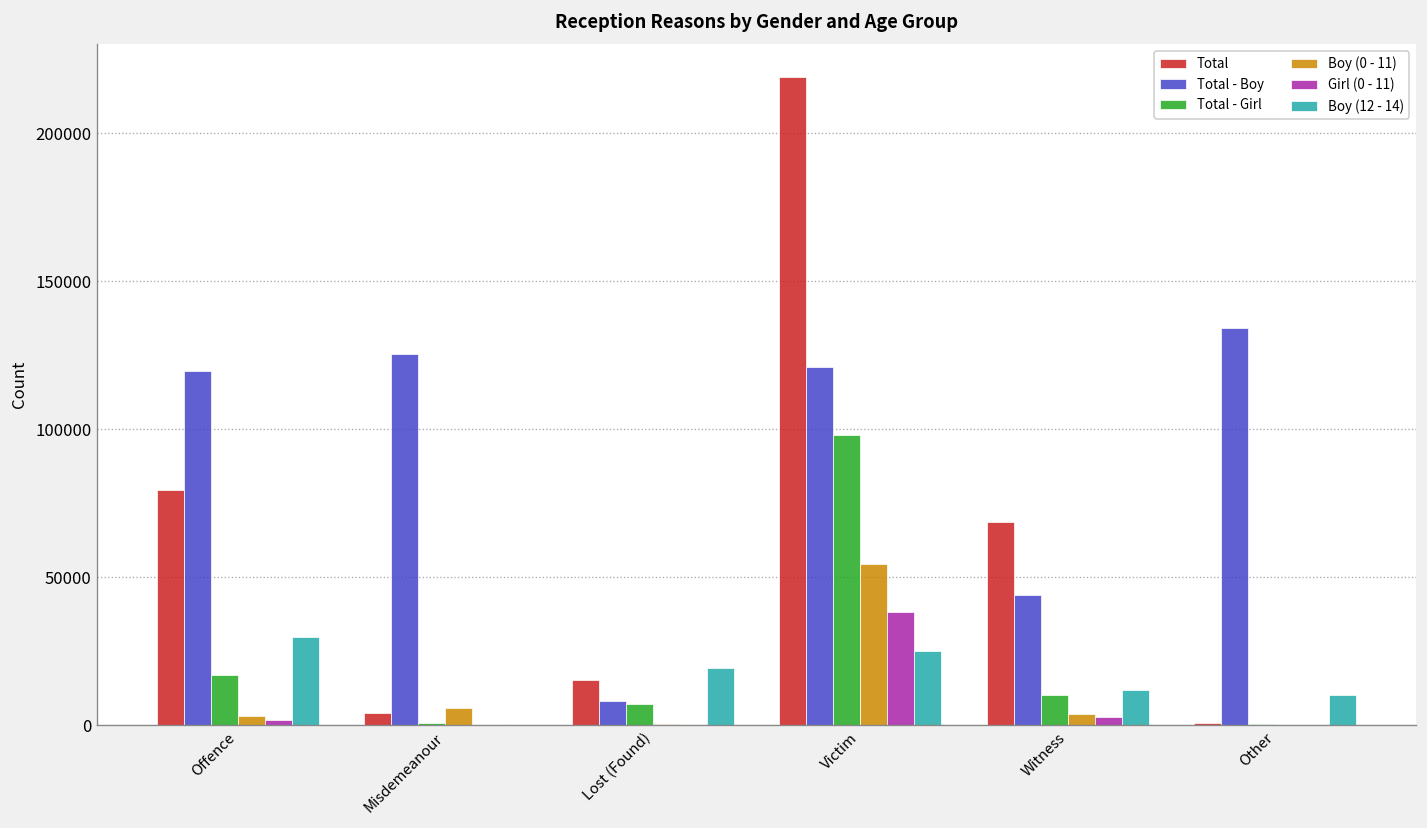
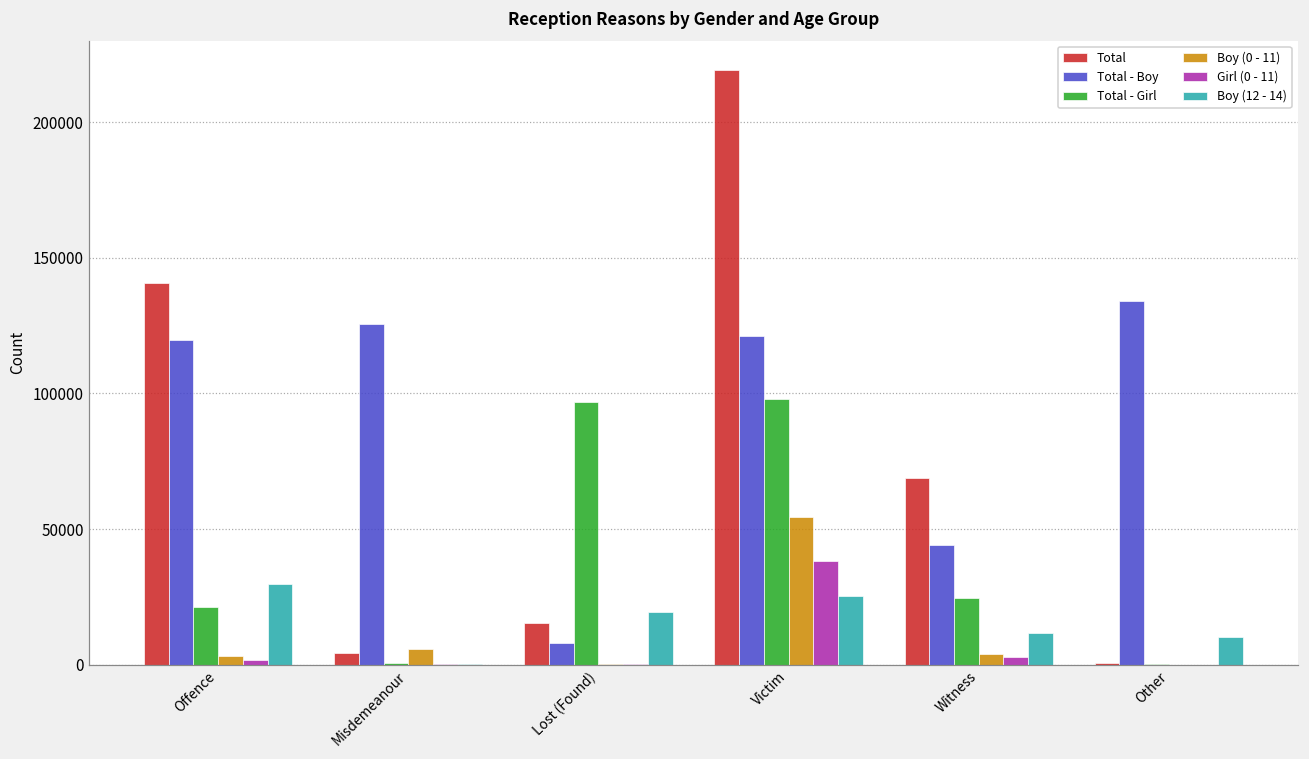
  {
    "Total": {
-     "Offence": 80000,
+     "Offence": 141000,
      "Misdemeanour": 4000,
      "Lost (Found)": 15000,
      "Victim": 219000,
      "Witness": 69000
    },
    "Total - Boy": {
      "Offence": 120000,
      "Misdemeanour": 125000,
      "Lost (Found)": 8000,
      "Victim": 121000,
      "Witness": 44000,
      "Other": 134000
    },
    "Total - Girl": {
-     "Offence": 17000,
-     "Lost (Found)": 7000,
+     "Offence": 21000,
+     "Lost (Found)": 97000,
      "Victim": 98000,
-     "Witness": 10000
+     "Witness": 25000
    },
    "Boy (0 - 11)": {
      "Offence": 3000,
      "Misdemeanour": 6000,
      "Victim": 54000,
      "Witness": 4000
    },
    "Girl (0 - 11)": {
      "Offence": 2000,
      "Victim": 38000,
      "Witness": 3000
    },
    "Boy (12 - 14)": {
      "Offence": 30000,
      "Lost (Found)": 19000,
      "Victim": 25000,
      "Witness": 12000,
      "Other": 10000
    }
  }
